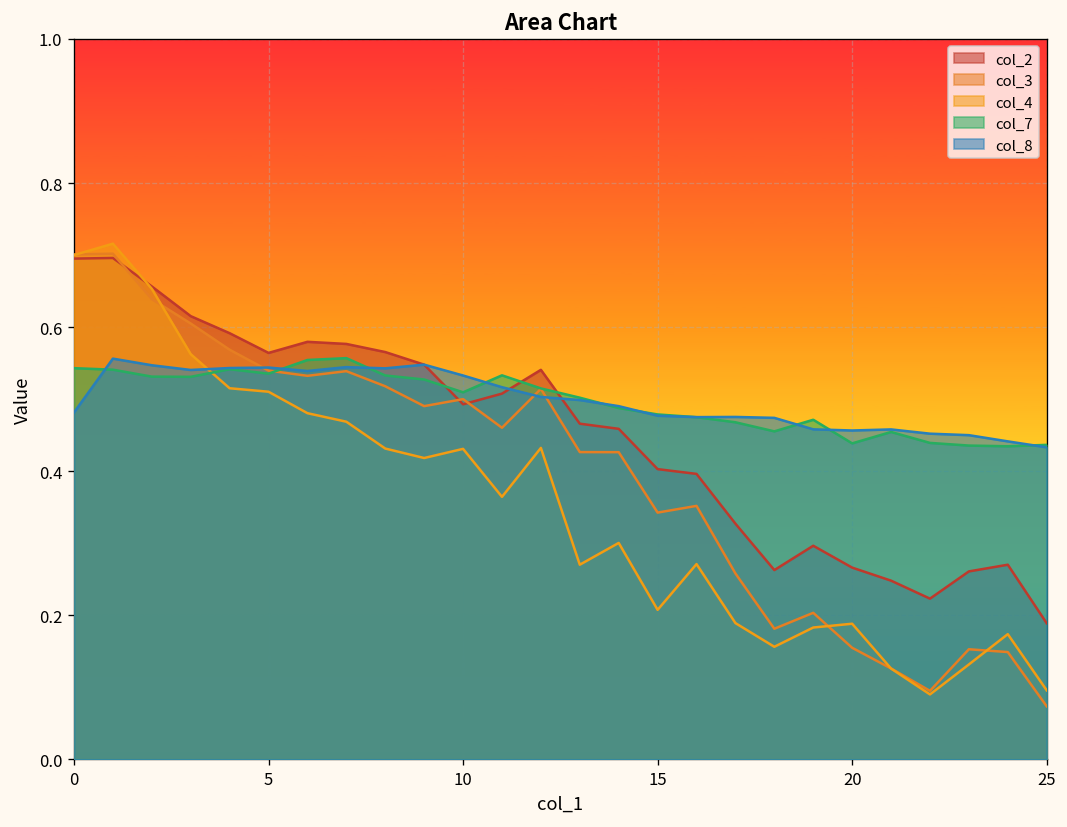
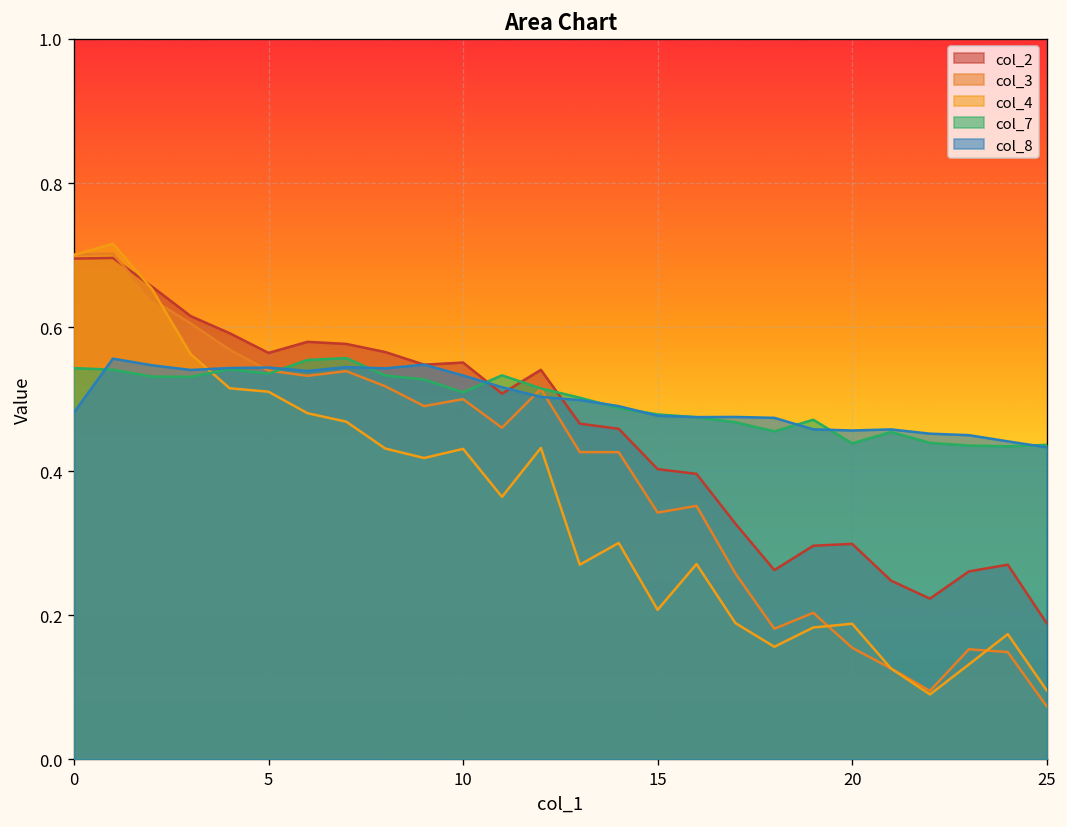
  {
    "col_2": {
      "0": 0.70,
      "5": 0.56,
-     "10": 0.49,
+     "10": 0.55,
      "15": 0.40,
-     "20": 0.27,
+     "20": 0.30,
      "25": 0.19
    },
    "col_7": {
      "0": 0.54,
      "10": 0.51,
      "20": 0.44
    },
    "col_8": {
      "0": 0.48,
      "5": 0.54,
      "10": 0.53,
      "20": 0.46
    }
  }
